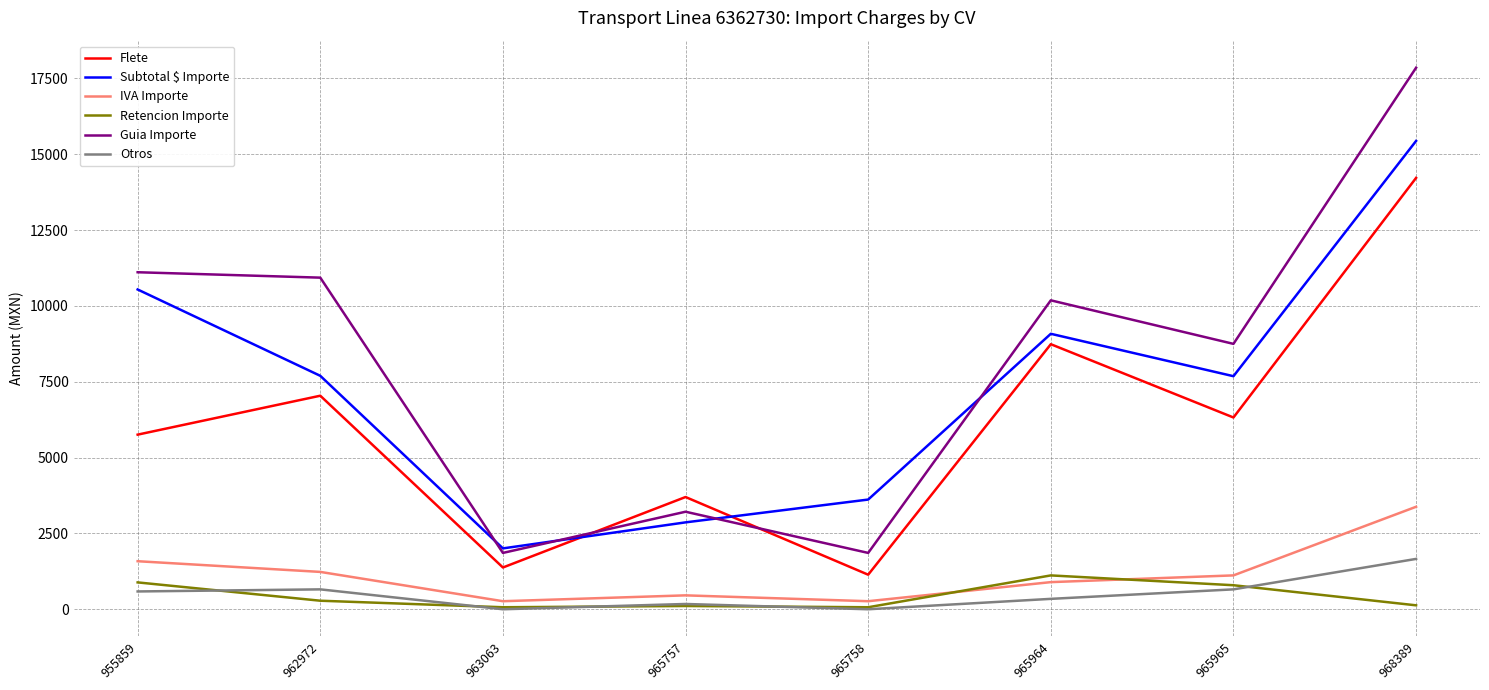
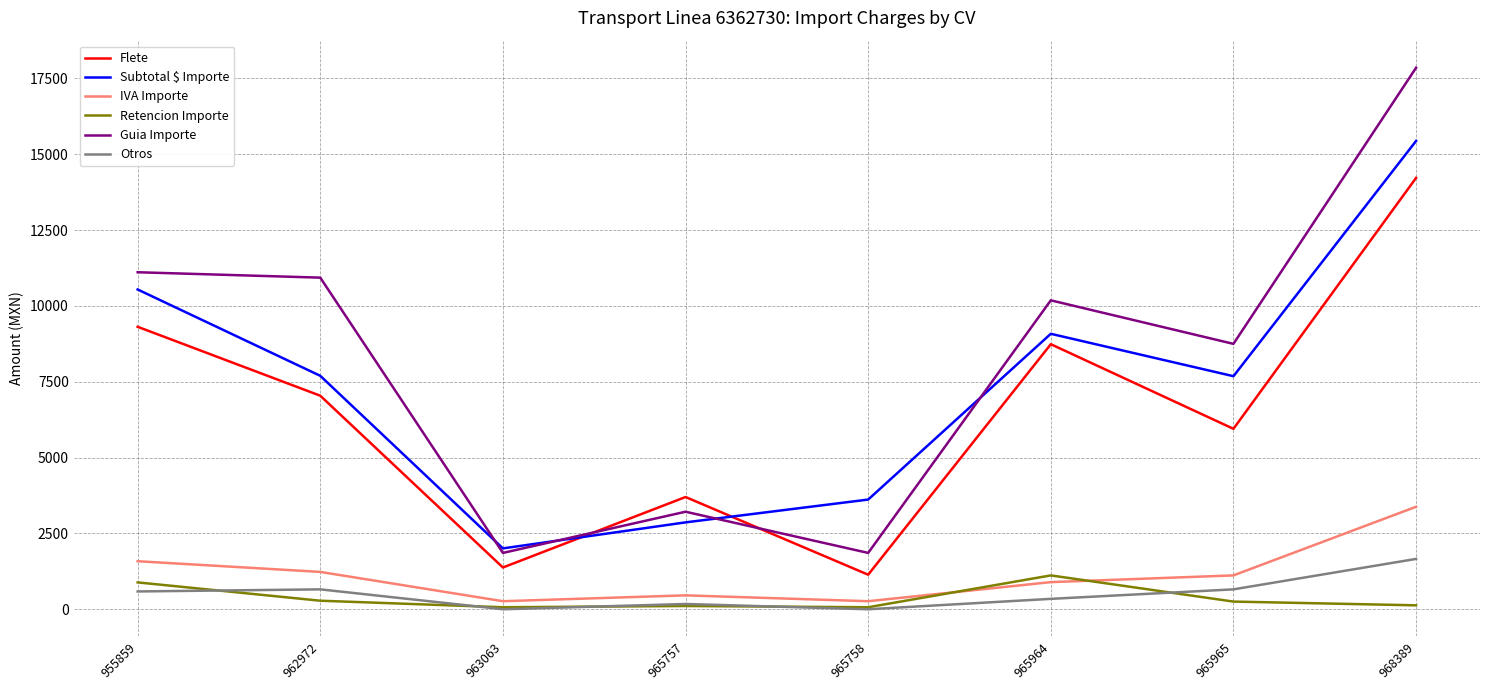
  {
    "Flete": {
-     "955859": 5800,
+     "955859": 9300,
      "962972": 7000,
      "963063": 1400,
      "965757": 3700,
      "965758": 1100,
      "965964": 8700,
-     "965965": 6300,
+     "965965": 5900,
      "968389": 14200
    },
    "Subtotal $ Importe": {
      "955859": 10500,
      "962972": 7700,
      "963063": 2000,
      "965757": 2900,
      "965758": 3600,
      "965964": 9100,
      "965965": 7700,
      "968389": 15400
    },
    "IVA Importe": {
      "955859": 1600,
      "962972": 1200,
      "963063": 300,
      "965757": 500,
      "965758": 300,
      "965964": 900,
      "965965": 1100,
      "968389": 3400
    },
    "Retencion Importe": {
      "955859": 900,
      "962972": 300,
      "965964": 1100,
-     "965965": 800,
+     "965965": 300,
      "968389": 100
    },
    "Guia Importe": {
      "955859": 11100,
      "962972": 10900,
      "963063": 1900,
      "965757": 3200,
      "965758": 1900,
      "965964": 10200,
      "965965": 8700,
      "968389": 17900
    },
    "Otros": {
      "955859": 600,
      "962972": 700,
      "965964": 300,
      "965965": 700,
      "968389": 1700
    }
  }
